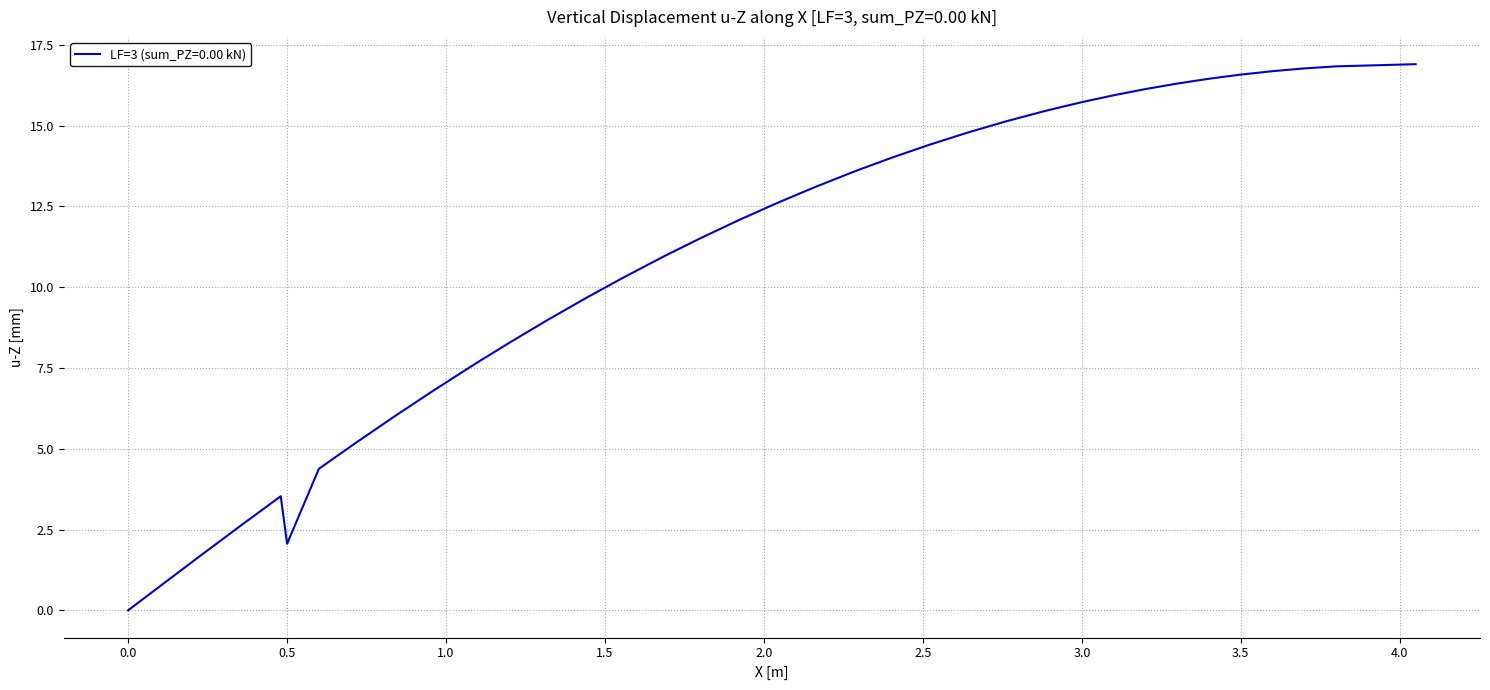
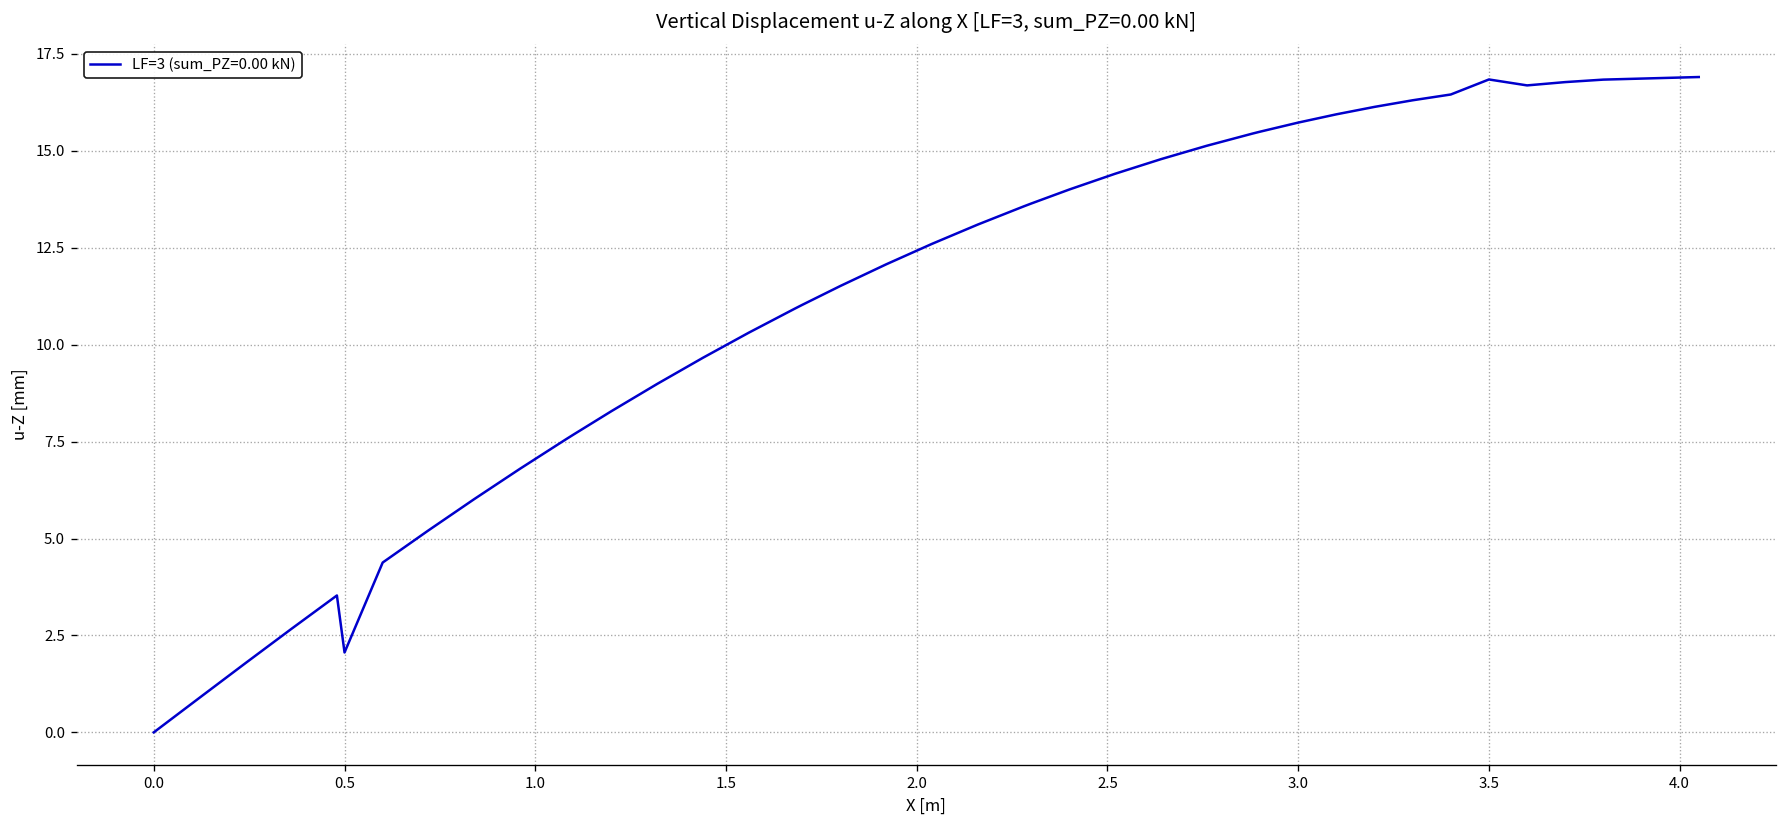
  {
    "0.0": 0.0,
    "0.5": 2.1,
    "3.0": 15.7,
-   "3.5": 16.6
+   "3.5": 16.8
  }
